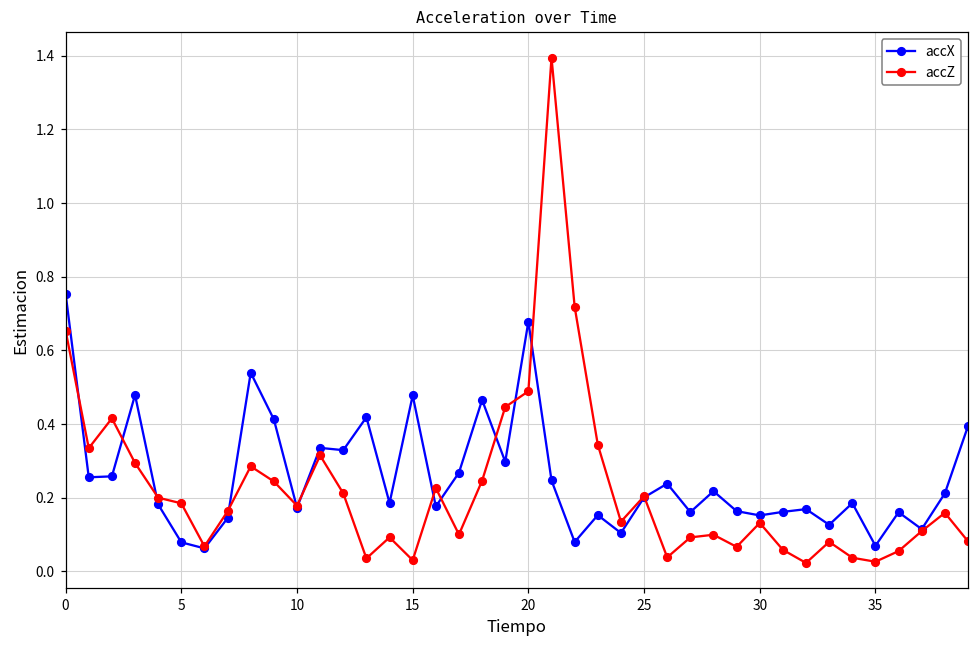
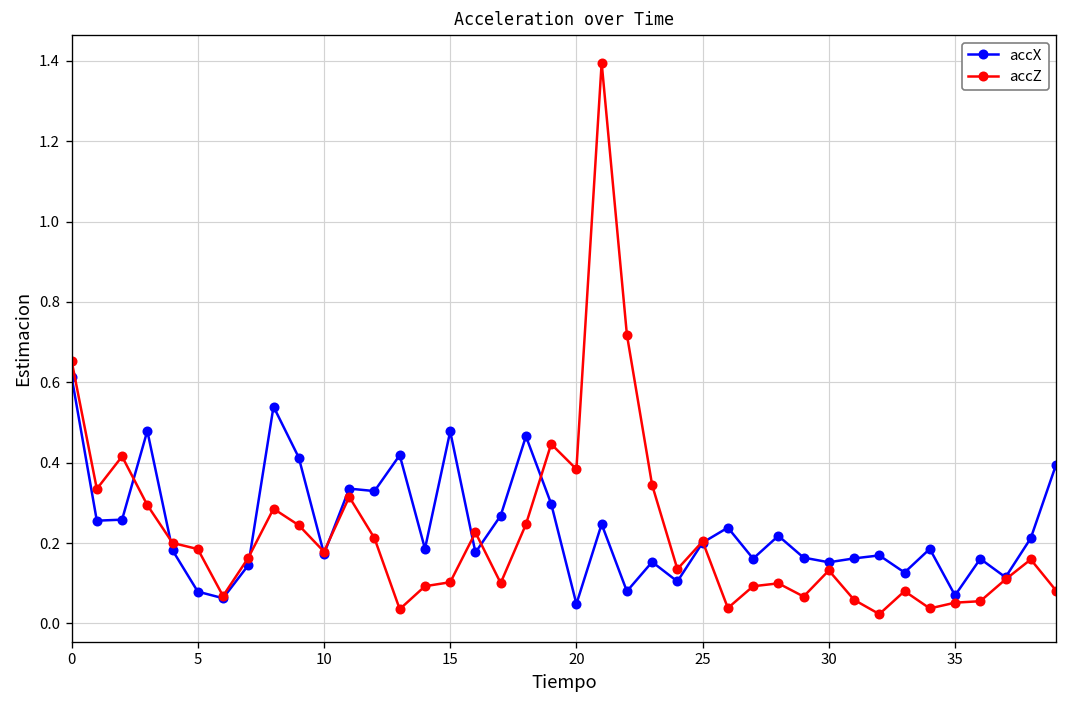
  {
    "accX": {
-     "0": 0.75,
+     "0": 0.61,
      "5": 0.08,
      "15": 0.48,
-     "20": 0.68,
+     "20": 0.05,
      "30": 0.15,
      "35": 0.07
    },
    "accZ": {
      "0": 0.65,
      "5": 0.19,
-     "15": 0.03,
-     "20": 0.49,
+     "15": 0.10,
+     "20": 0.38,
      "30": 0.13,
-     "35": 0.03
+     "35": 0.05
    }
  }
